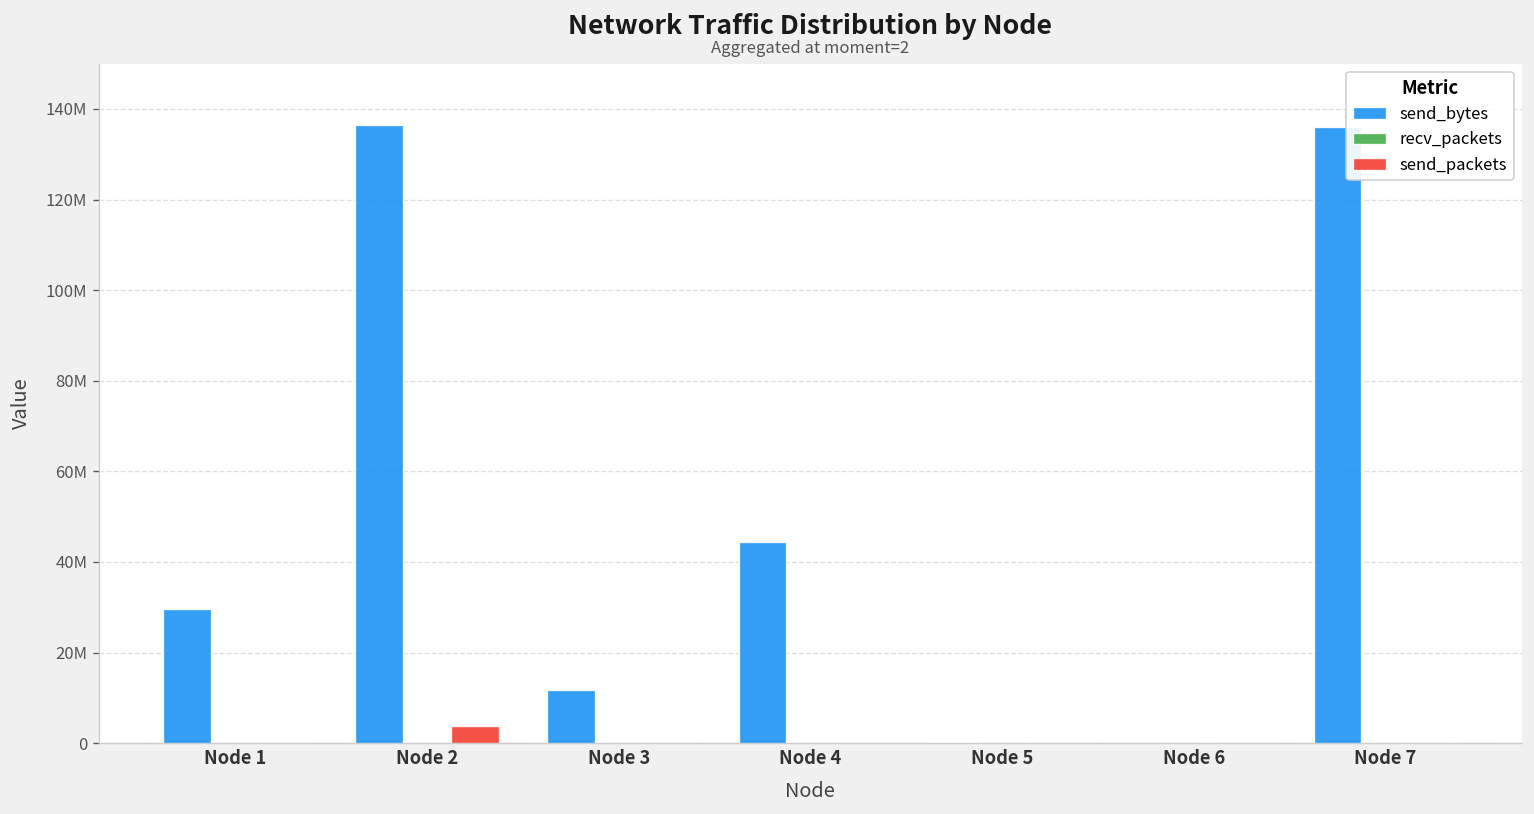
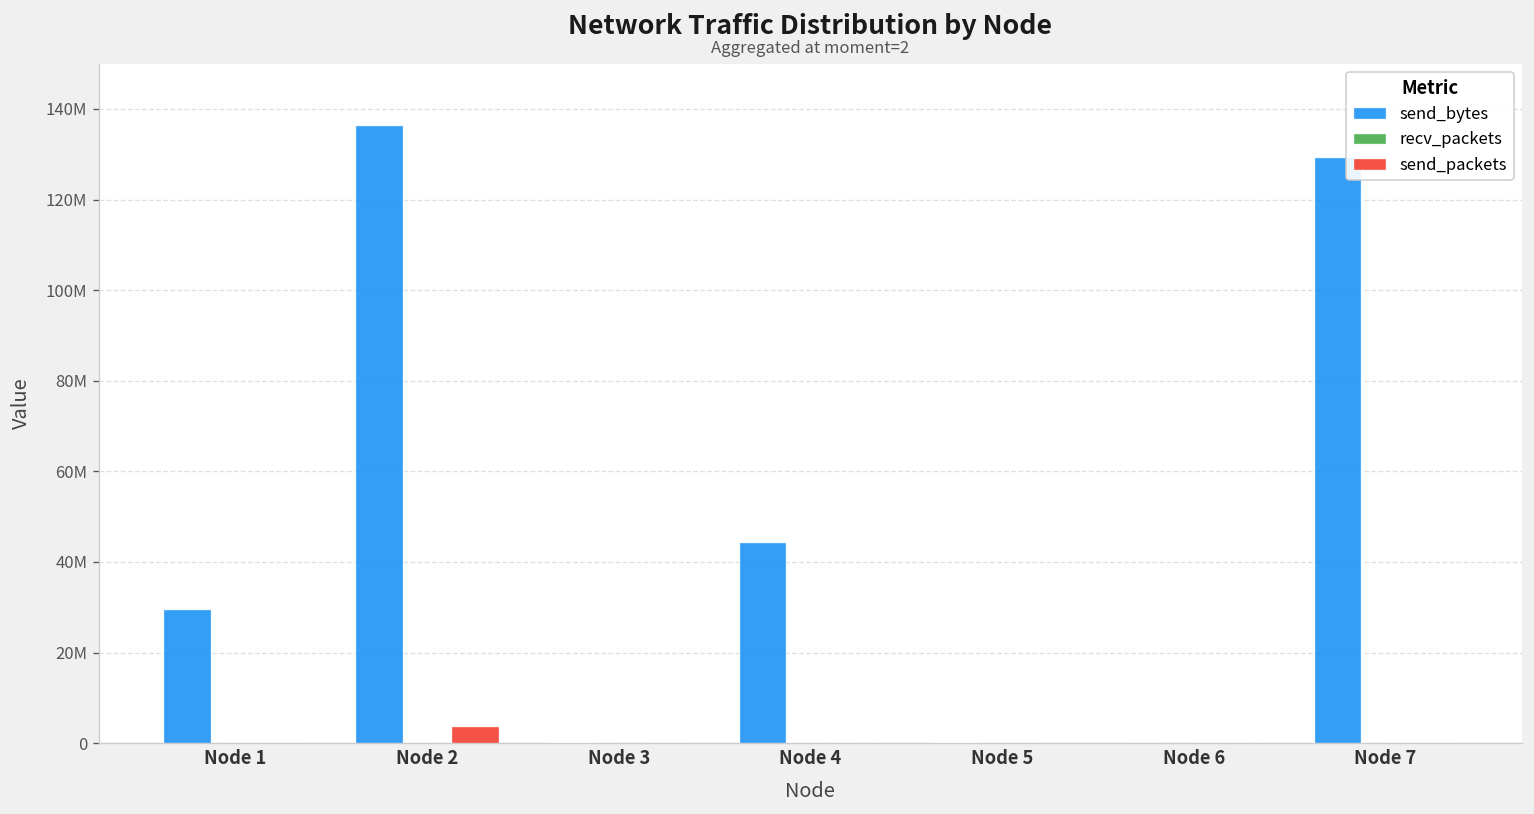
  {
    "send_bytes": {
      "Node 1": 30000000,
      "Node 2": 136000000,
-     "Node 3": 12000000,
+     "Node 3": 0,
      "Node 4": 44000000,
-     "Node 7": 136000000
+     "Node 7": 129000000
    },
    "send_packets": {
      "Node 2": 4000000
    }
  }
